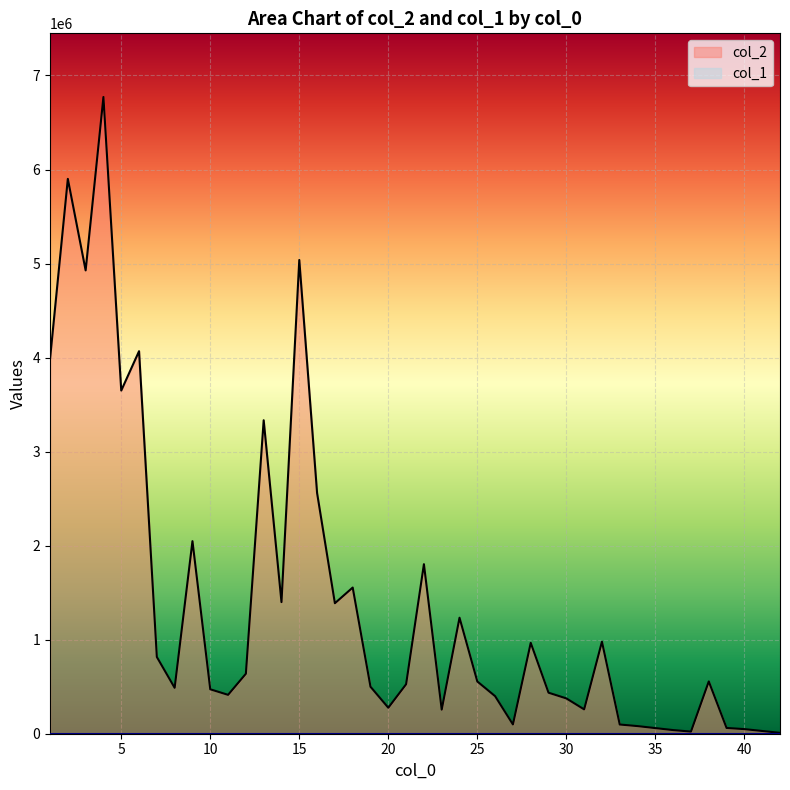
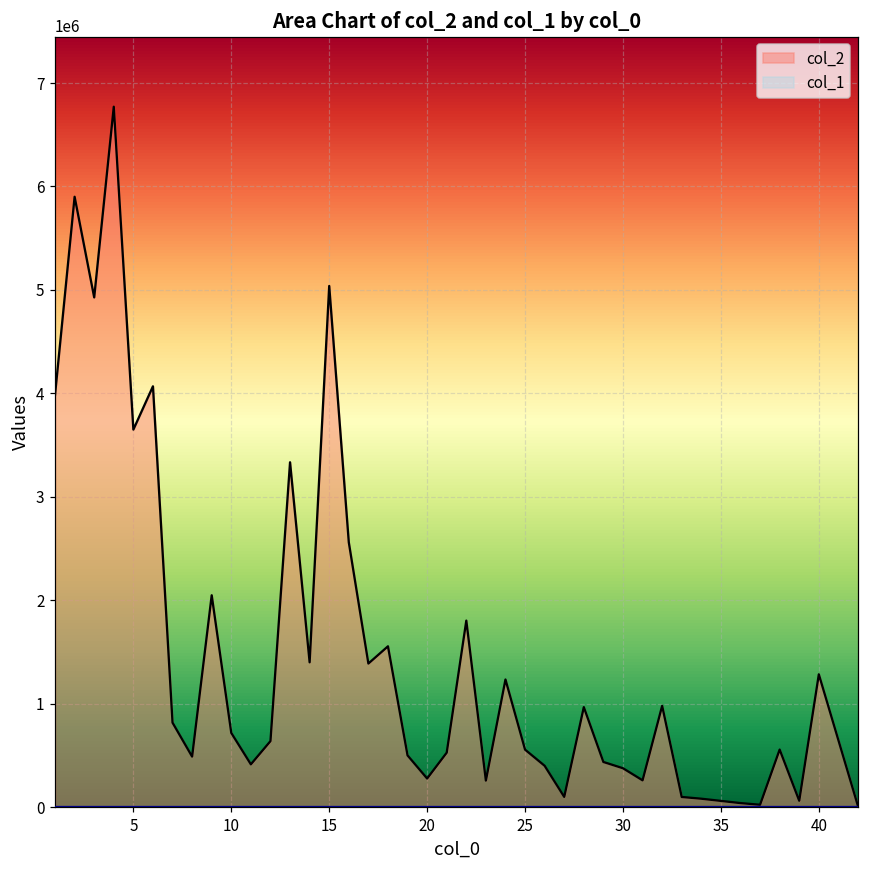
  {
    "col_2": {
      "5": 3600000,
-     "10": 500000,
+     "10": 700000,
      "15": 5000000,
      "20": 300000,
      "25": 600000,
      "30": 400000,
-     "40": 0
+     "40": 1300000
    },
    "col_1": {
      "5": 0,
      "10": 0,
      "15": 0,
      "20": 0,
      "25": 0,
      "30": 0,
      "40": 0
    }
  }
